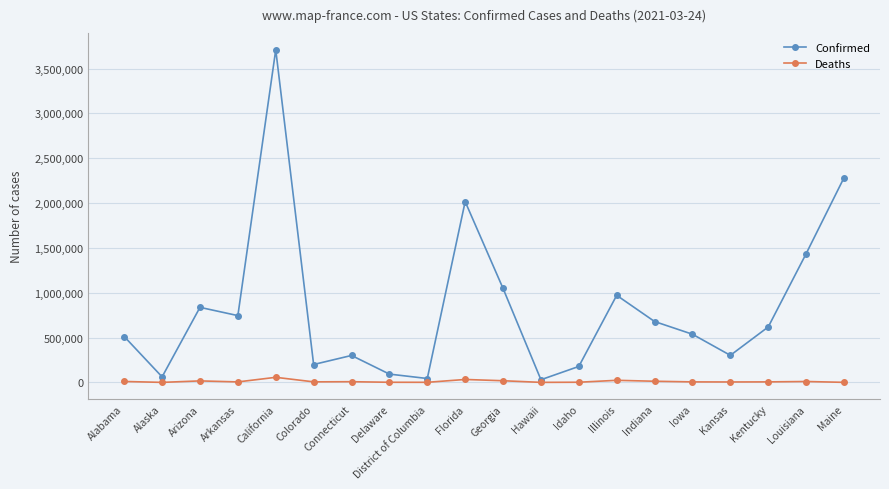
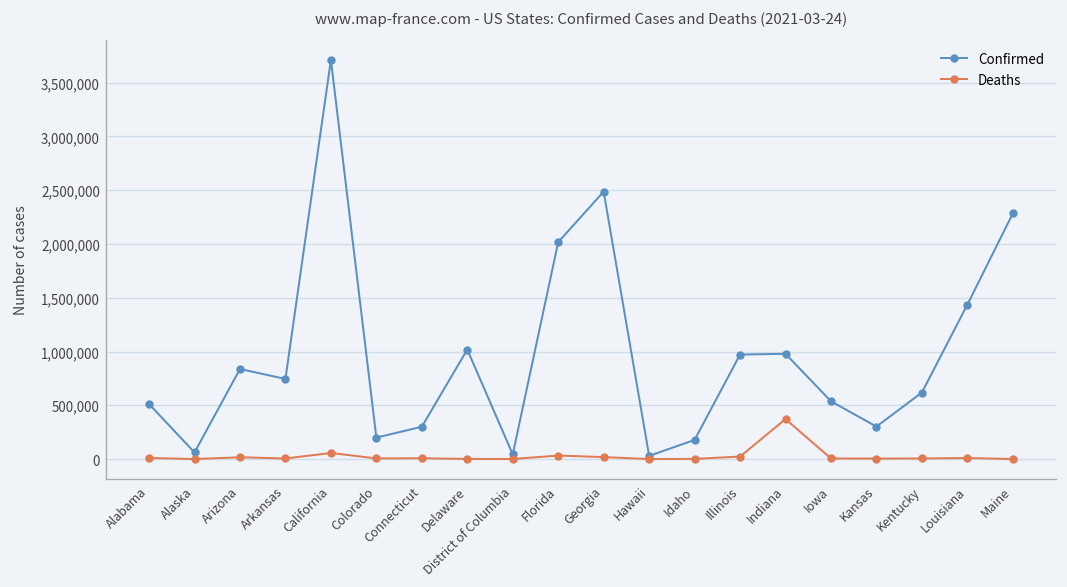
  {
    "Confirmed": {
      "Alabama": "500,000",
      "Alaska": "100,000",
      "Arizona": "800,000",
      "Arkansas": "700,000",
      "California": "3,700,000",
      "Colorado": "200,000",
      "Connecticut": "300,000",
-     "Delaware": "100,000",
+     "Delaware": "1,000,000",
      "District of Columbia": "0",
      "Florida": "2,000,000",
-     "Georgia": "1,000,000",
+     "Georgia": "2,500,000",
      "Hawaii": "0",
      "Idaho": "200,000",
      "Illinois": "1,000,000",
-     "Indiana": "700,000",
+     "Indiana": "1,000,000",
      "Iowa": "500,000",
      "Kansas": "300,000",
      "Kentucky": "600,000",
      "Louisiana": "1,400,000",
      "Maine": "2,300,000"
    },
    "Deaths": {
      "Alabama": "0",
      "Alaska": "0",
      "Arizona": "0",
      "Arkansas": "0",
      "California": "100,000",
      "Colorado": "0",
      "Connecticut": "0",
      "Delaware": "0",
      "District of Columbia": "0",
      "Florida": "0",
      "Georgia": "0",
      "Hawaii": "0",
      "Idaho": "0",
      "Illinois": "0",
-     "Indiana": "0",
+     "Indiana": "400,000",
      "Iowa": "0",
      "Kansas": "0",
      "Kentucky": "0",
      "Louisiana": "0",
      "Maine": "0"
    }
  }
